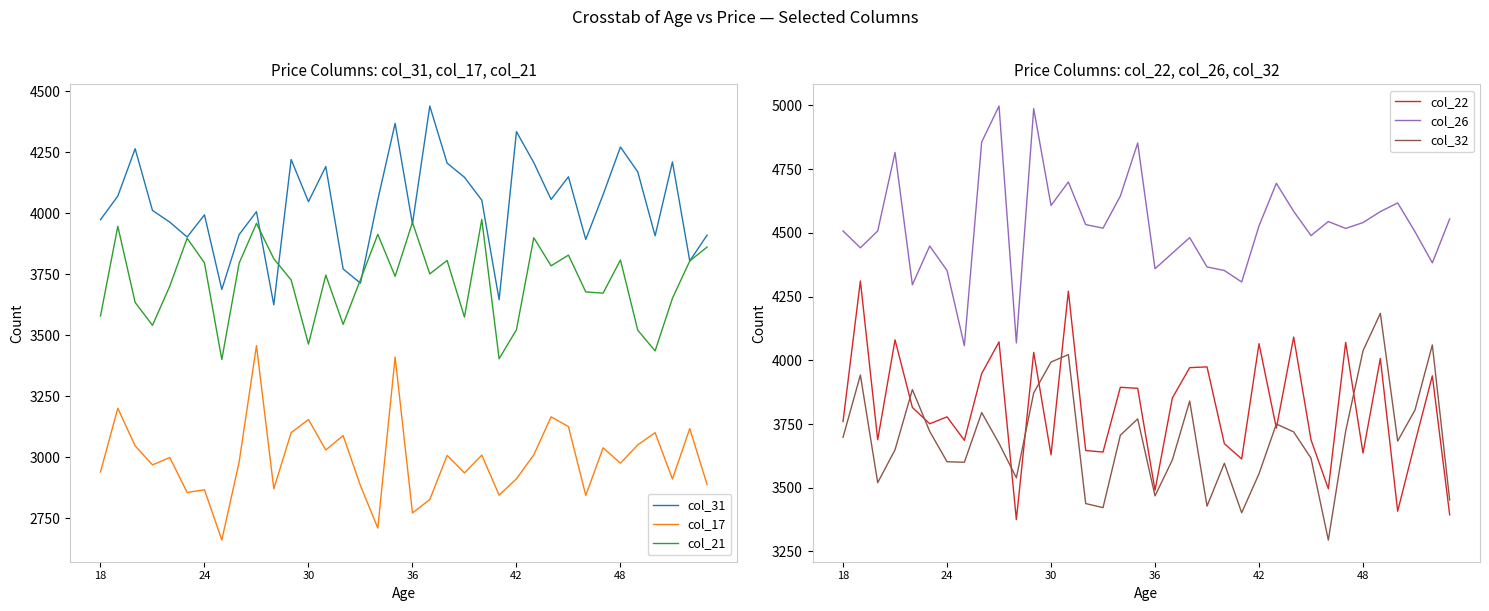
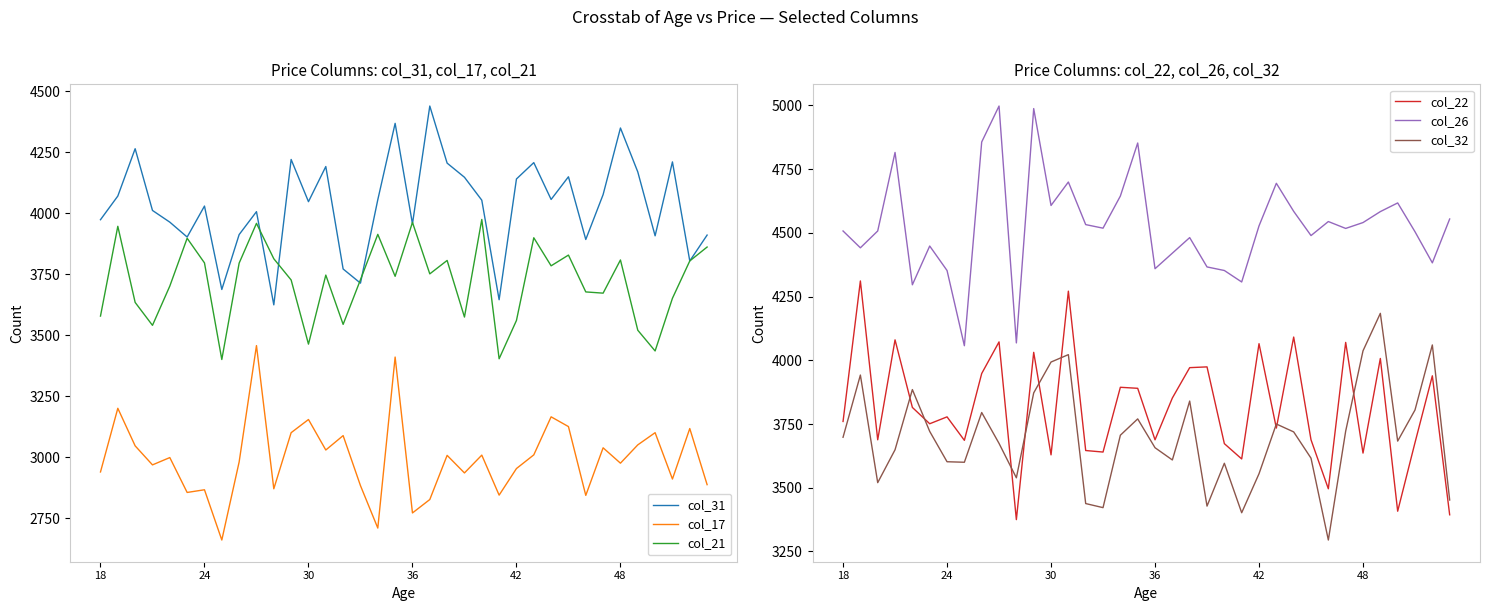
  {
    "Price Columns: col_31, col_17, col_21": {
      "col_31": {
        "18": 3970,
-       "24": 3990,
+       "24": 4030,
        "30": 4050,
-       "42": 4340,
-       "48": 4270
+       "42": 4140,
+       "48": 4350
      },
      "col_17": {
        "18": 2940,
        "24": 2870,
        "30": 3160,
        "36": 2770,
-       "42": 2910,
+       "42": 2950,
        "48": 2980
      },
      "col_21": {
        "18": 3580,
        "24": 3800,
        "30": 3460,
-       "42": 3520,
+       "42": 3560,
        "48": 3810
      }
    },
    "Price Columns: col_22, col_26, col_32": {
      "col_22": {
        "18": 3760,
        "24": 3780,
        "30": 3630,
-       "36": 3490,
+       "36": 3690,
        "42": 4070,
        "48": 3640
      },
      "col_26": {
        "18": 4510,
        "24": 4350,
        "30": 4610,
        "36": 4360,
        "42": 4530,
        "48": 4540
      },
      "col_32": {
        "18": 3700,
        "24": 3600,
        "30": 3990,
-       "36": 3470,
+       "36": 3660,
        "42": 3560,
        "48": 4040
      }
    }
  }
